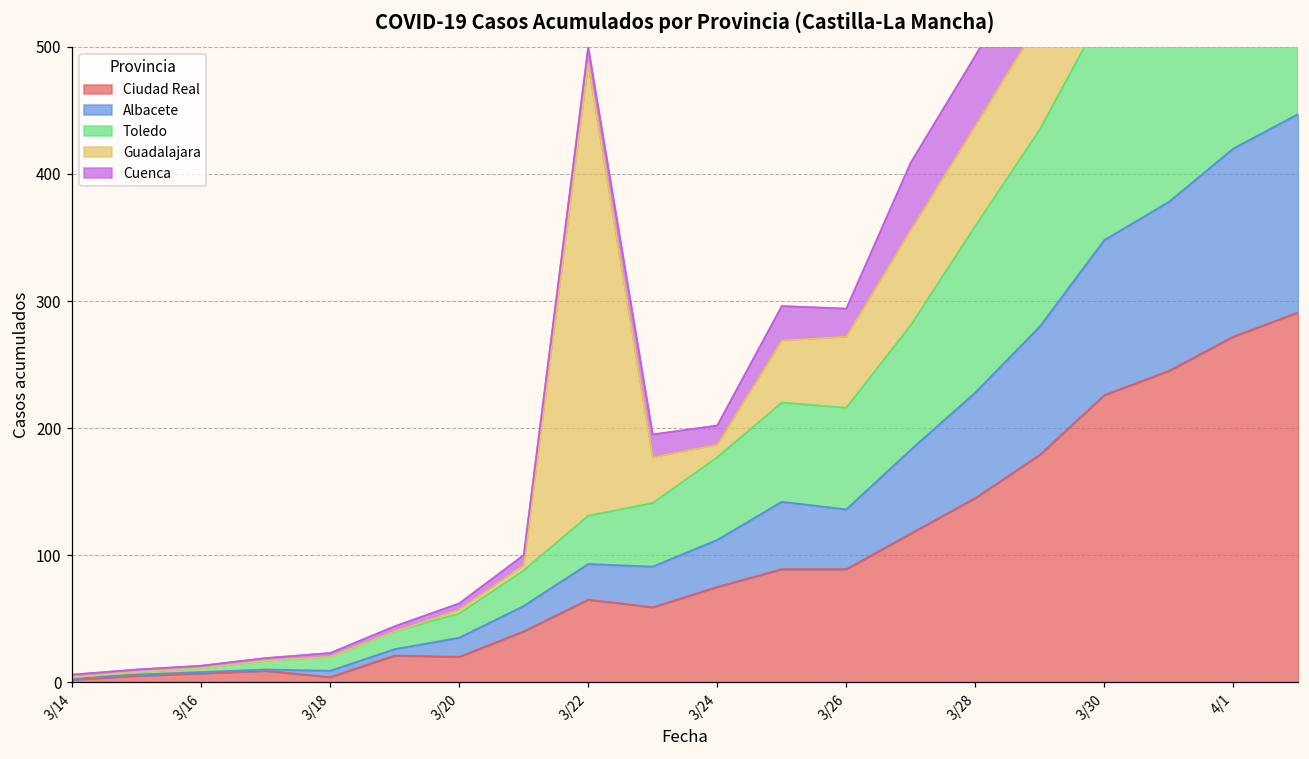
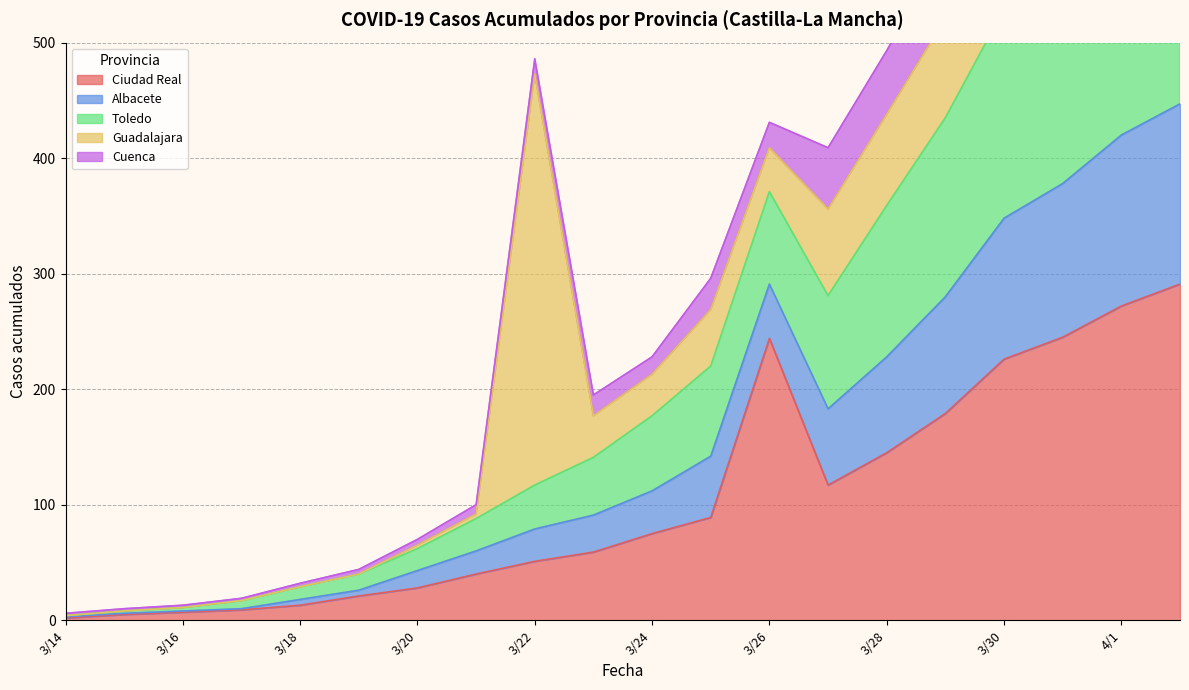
  {
    "Ciudad Real": {
-     "3/18": 4,
-     "3/20": 20,
-     "3/22": 65,
+     "3/18": 13,
+     "3/20": 28,
+     "3/22": 51,
      "3/24": 75,
-     "3/26": 89,
+     "3/26": 244,
      "3/28": 145,
      "3/30": 226,
      "4/1": 272
    },
    "Albacete": {
      "3/18": 5,
      "3/20": 15,
      "3/22": 28,
      "3/24": 37,
      "3/26": 47,
      "3/28": 83,
      "3/30": 122,
      "4/1": 148
    },
    "Toledo": {
      "3/20": 19,
      "3/22": 38,
      "3/24": 65,
      "3/26": 80,
      "3/28": 131
    },
    "Guadalajara": {
      "3/20": 3,
      "3/22": 356,
-     "3/24": 10,
-     "3/26": 56,
+     "3/24": 36,
+     "3/26": 38,
      "3/28": 79
    },
    "Cuenca": {
      "3/18": 3,
      "3/20": 5,
      "3/22": 13,
      "3/24": 15,
      "3/26": 22,
      "3/28": 55
    }
  }
